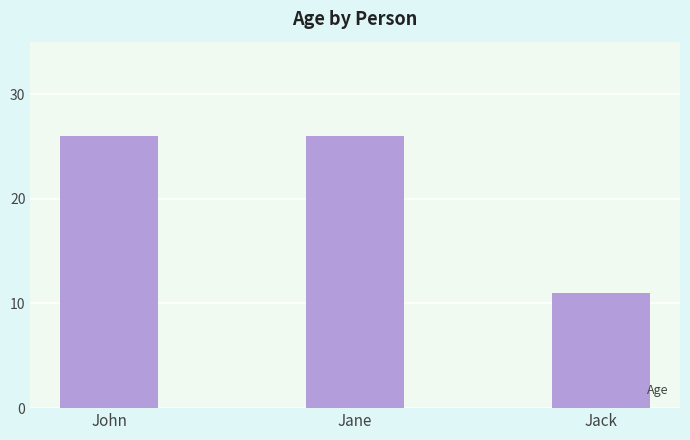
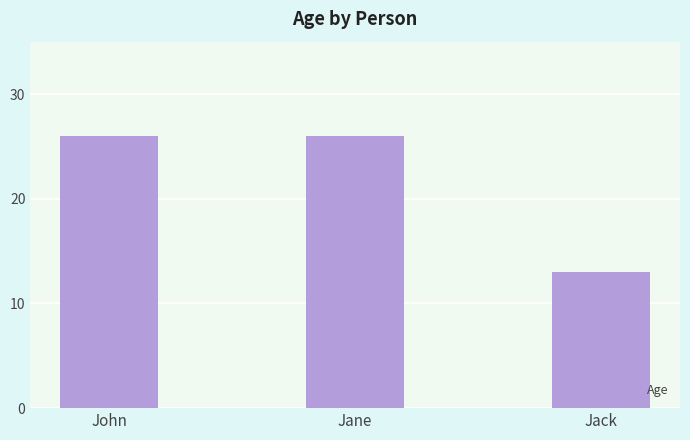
  {
    "John": 26,
    "Jane": 26,
-   "Jack": 11
+   "Jack": 13
  }
